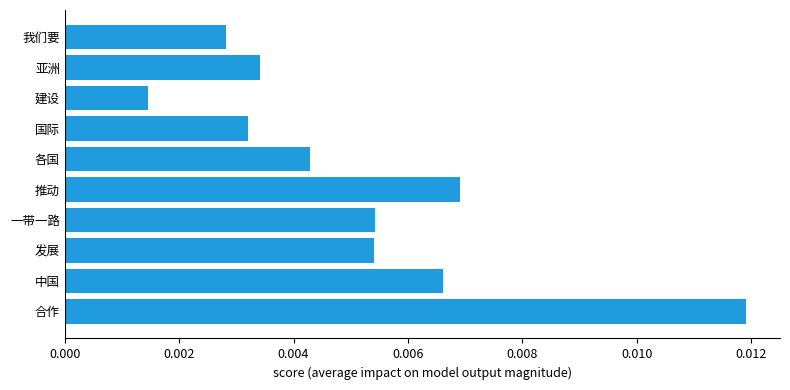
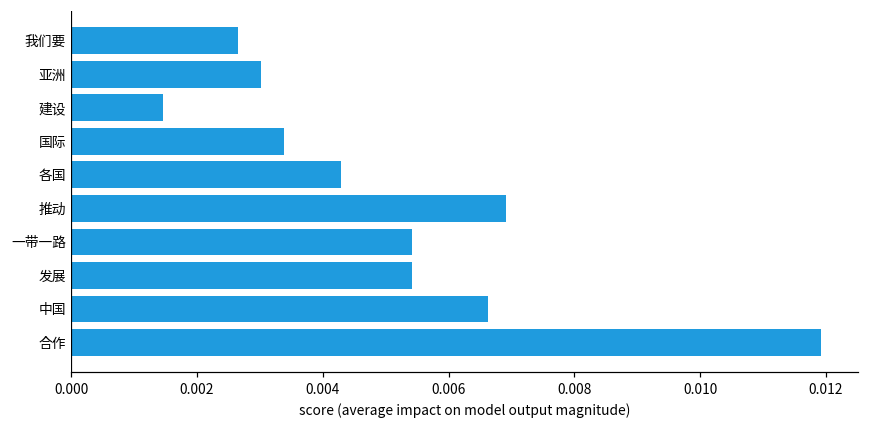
  {
-   "我们要": 0.0028,
-   "亚洲": 0.0034,
+   "我们要": 0.0027,
+   "亚洲": 0.0030,
    "建设": 0.0015,
-   "国际": 0.0032,
+   "国际": 0.0034,
    "各国": 0.0043,
    "推动": 0.0069,
    "一带一路": 0.0054,
    "发展": 0.0054,
    "中国": 0.0066,
    "合作": 0.0119
  }
